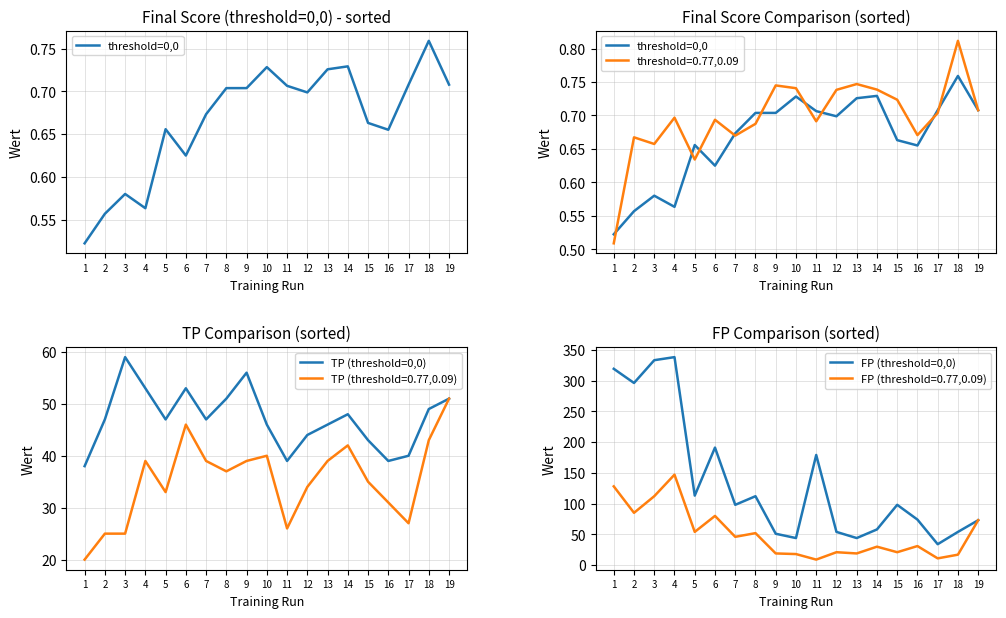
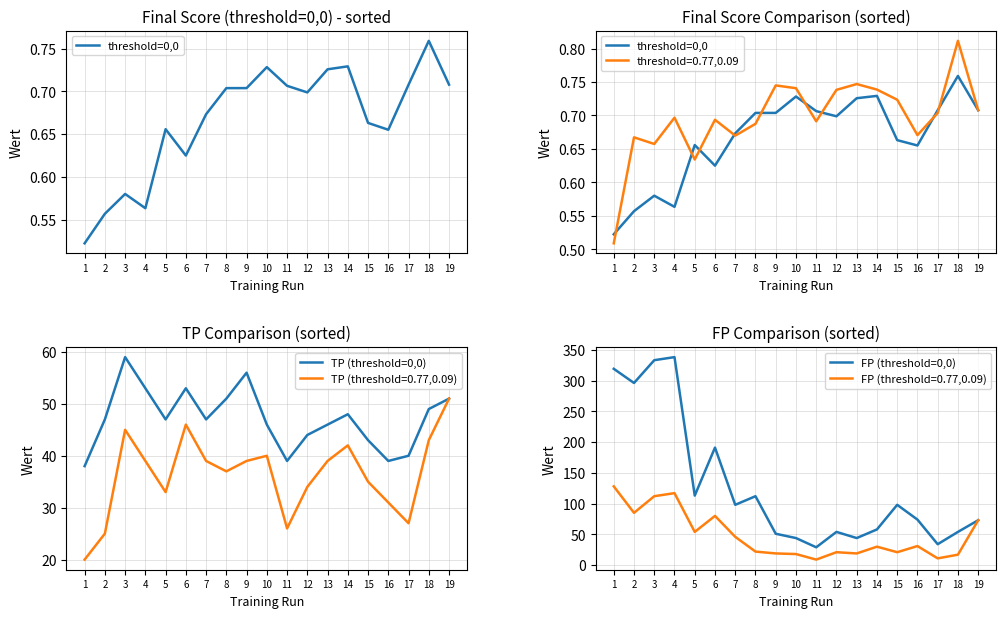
  {
    "Final Score (threshold=0,0) - sorted": {
      "1": 0.52,
      "2": 0.56,
      "3": 0.58,
      "4": 0.56,
      "5": 0.66,
      "6": 0.62,
      "7": 0.67,
      "8": 0.70,
      "9": 0.70,
      "10": 0.73,
      "11": 0.71,
      "12": 0.70,
      "13": 0.73,
      "14": 0.73,
      "15": 0.66,
      "16": 0.66,
      "17": 0.71,
      "18": 0.76,
      "19": 0.71
    },
    "Final Score Comparison (sorted)": {
      "threshold=0,0": {
        "1": 0.52,
        "2": 0.56,
        "3": 0.58,
        "4": 0.56,
        "5": 0.66,
        "6": 0.62,
        "8": 0.70,
        "9": 0.70,
        "10": 0.73,
        "11": 0.71,
        "12": 0.70,
        "13": 0.73,
        "14": 0.73,
        "15": 0.66,
        "16": 0.66,
        "17": 0.71,
        "18": 0.76
      },
      "threshold=0.77,0.09": {
        "1": 0.51,
        "2": 0.67,
        "3": 0.66,
        "4": 0.70,
        "5": 0.63,
        "6": 0.69,
        "8": 0.69,
        "9": 0.74,
        "10": 0.74,
        "11": 0.69,
        "12": 0.74,
        "13": 0.75,
        "14": 0.74,
        "15": 0.72,
        "16": 0.67,
        "17": 0.70,
        "18": 0.81
      }
    },
    "TP Comparison (sorted)": {
      "TP (threshold=0,0)": {
        "1": 38,
        "2": 47,
        "3": 59,
        "4": 53,
        "5": 47,
        "6": 53,
        "7": 47,
        "8": 51,
        "9": 56,
        "10": 46,
        "11": 39,
        "12": 44,
        "13": 46,
        "14": 48,
        "15": 43,
        "16": 39,
        "17": 40,
        "18": 49
      },
      "TP (threshold=0.77,0.09)": {
        "1": 20,
        "2": 25,
-       "3": 25,
+       "3": 45,
        "4": 39,
        "5": 33,
        "6": 46,
        "7": 39,
        "8": 37,
        "9": 39,
        "10": 40,
        "11": 26,
        "12": 34,
        "13": 39,
        "14": 42,
        "15": 35,
        "16": 31,
        "17": 27,
        "18": 43
      }
    },
    "FP Comparison (sorted)": {
      "FP (threshold=0,0)": {
        "1": 320,
        "2": 300,
        "3": 330,
        "4": 340,
        "5": 110,
        "6": 190,
        "7": 100,
        "8": 110,
        "9": 50,
        "10": 40,
-       "11": 180,
+       "11": 30,
        "12": 50,
        "13": 40,
        "14": 60,
        "15": 100,
        "16": 70,
        "17": 30,
        "18": 50
      },
      "FP (threshold=0.77,0.09)": {
        "1": 130,
        "2": 90,
        "3": 110,
-       "4": 150,
+       "4": 120,
        "5": 50,
        "6": 80,
        "7": 50,
-       "8": 50,
+       "8": 20,
        "9": 20,
        "10": 20,
        "11": 10,
        "12": 20,
        "13": 20,
        "14": 30,
        "15": 20,
        "16": 30,
        "17": 10,
        "18": 20
      }
    }
  }
